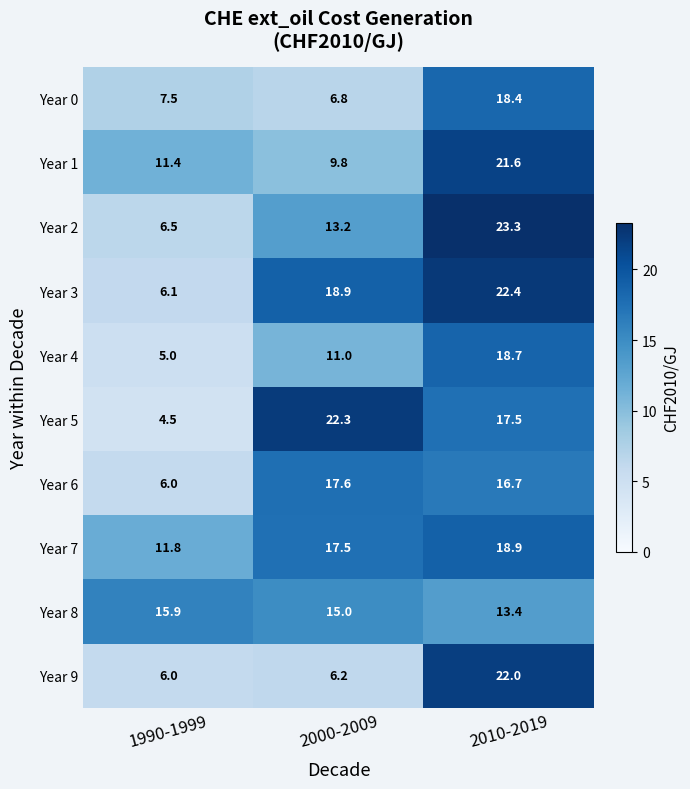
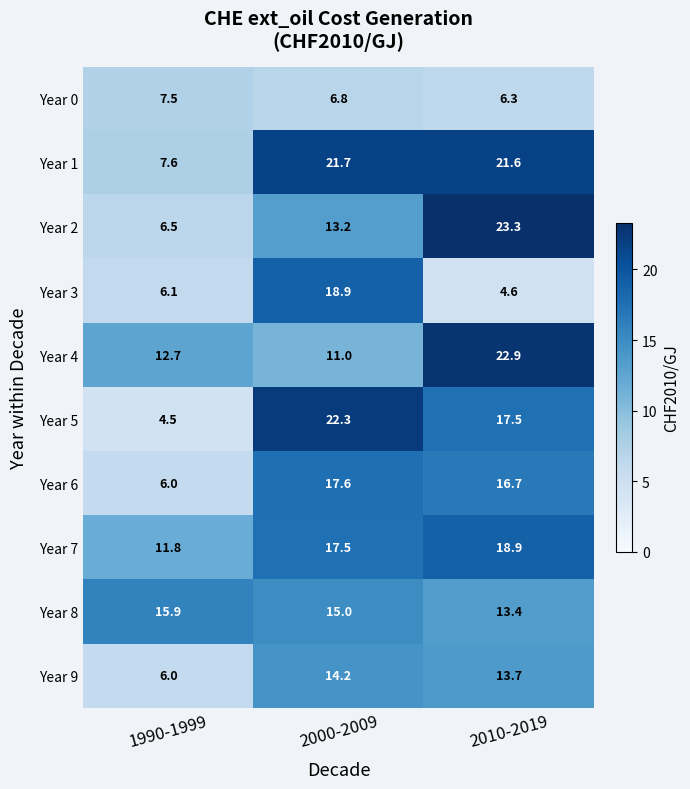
  {
    "Year 0": {
      "1990-1999": 7.5,
      "2000-2009": 6.8,
-     "2010-2019": 18.4
+     "2010-2019": 6.3
    },
    "Year 1": {
-     "1990-1999": 11.4,
-     "2000-2009": 9.8,
+     "1990-1999": 7.6,
+     "2000-2009": 21.7,
      "2010-2019": 21.6
    },
    "Year 2": {
      "1990-1999": 6.5,
      "2000-2009": 13.2,
      "2010-2019": 23.3
    },
    "Year 3": {
      "1990-1999": 6.1,
      "2000-2009": 18.9,
-     "2010-2019": 22.4
+     "2010-2019": 4.6
    },
    "Year 4": {
-     "1990-1999": 5.0,
+     "1990-1999": 12.7,
      "2000-2009": 11.0,
-     "2010-2019": 18.7
+     "2010-2019": 22.9
    },
    "Year 5": {
      "1990-1999": 4.5,
      "2000-2009": 22.3,
      "2010-2019": 17.5
    },
    "Year 6": {
      "1990-1999": 6.0,
      "2000-2009": 17.6,
      "2010-2019": 16.7
    },
    "Year 7": {
      "1990-1999": 11.8,
      "2000-2009": 17.5,
      "2010-2019": 18.9
    },
    "Year 8": {
      "1990-1999": 15.9,
      "2000-2009": 15.0,
      "2010-2019": 13.4
    },
    "Year 9": {
      "1990-1999": 6.0,
-     "2000-2009": 6.2,
-     "2010-2019": 22.0
+     "2000-2009": 14.2,
+     "2010-2019": 13.7
    }
  }
